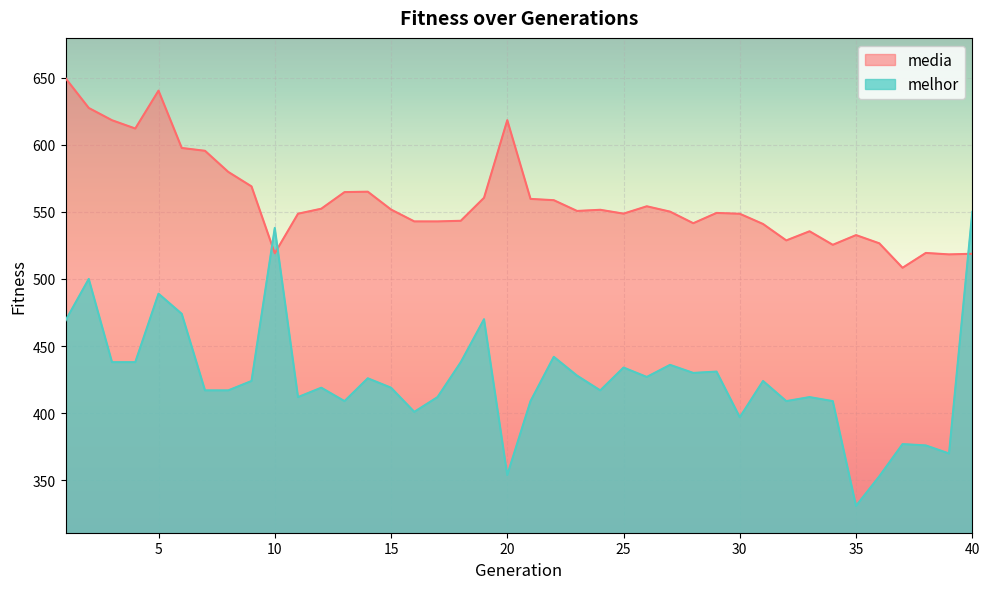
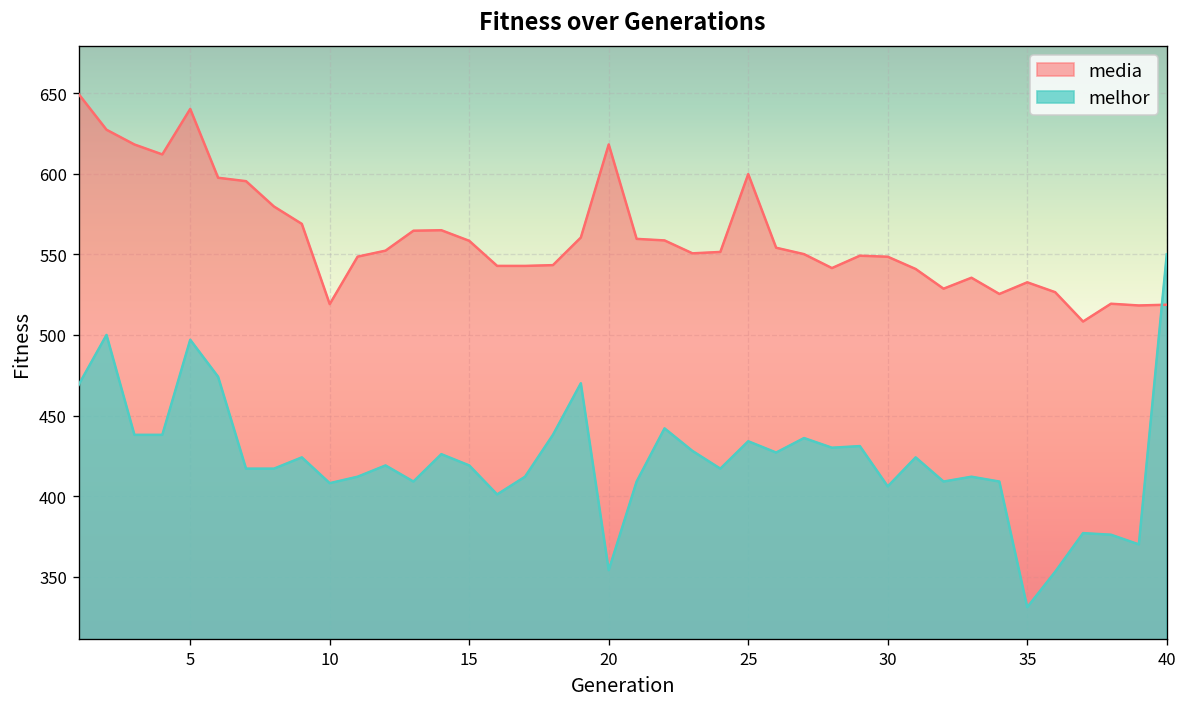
  {
    "media": {
      "5": 640,
      "10": 519,
-     "15": 552,
+     "15": 558,
      "20": 618,
-     "25": 549,
+     "25": 600,
      "30": 549,
      "35": 533,
      "40": 519
    },
    "melhor": {
-     "5": 489,
-     "10": 538,
+     "5": 497,
+     "10": 408,
      "15": 419,
      "20": 354,
      "25": 434,
-     "30": 397,
+     "30": 406,
      "35": 331,
      "40": 550
    }
  }
